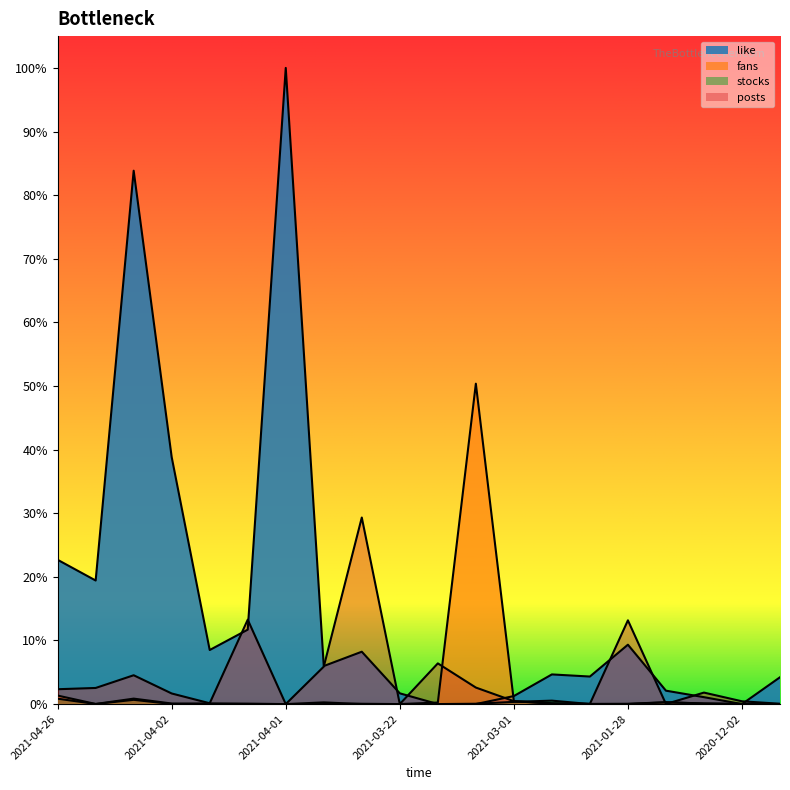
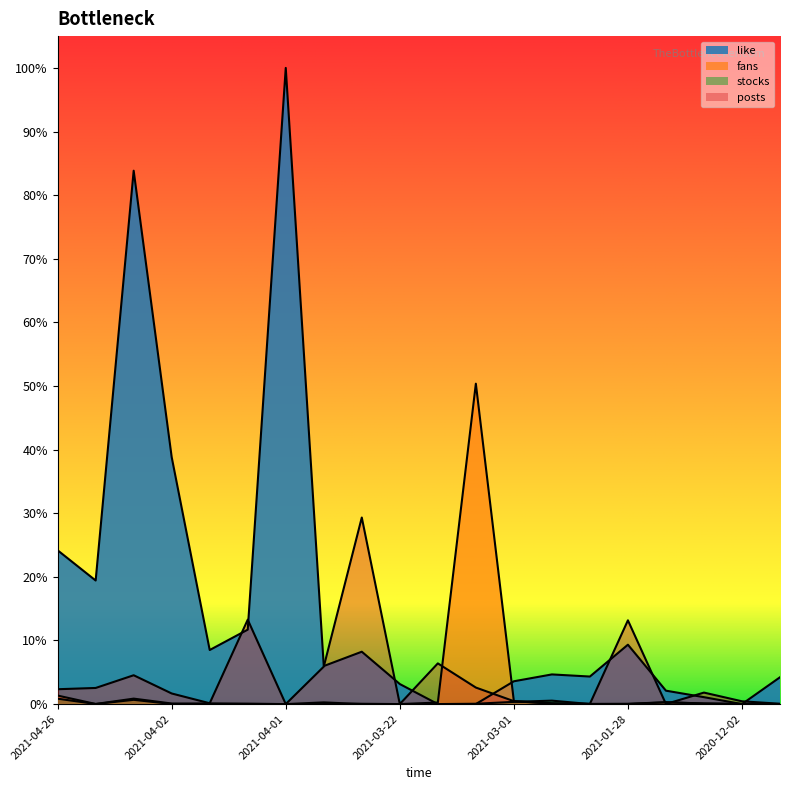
  {
    "like": {
-     "2021-04-26": "23%",
+     "2021-04-26": "24%",
      "2021-04-01": "100%",
-     "2021-03-22": "2%",
-     "2021-03-01": "1%",
+     "2021-03-22": "3%",
+     "2021-03-01": "4%",
      "2021-01-28": "9%"
    },
    "fans": {
      "2021-04-26": "1%"
    },
    "stocks": {
      "2021-04-26": "1%"
    },
    "posts": {
      "2021-04-26": "2%",
      "2021-01-28": "13%"
    }
  }
